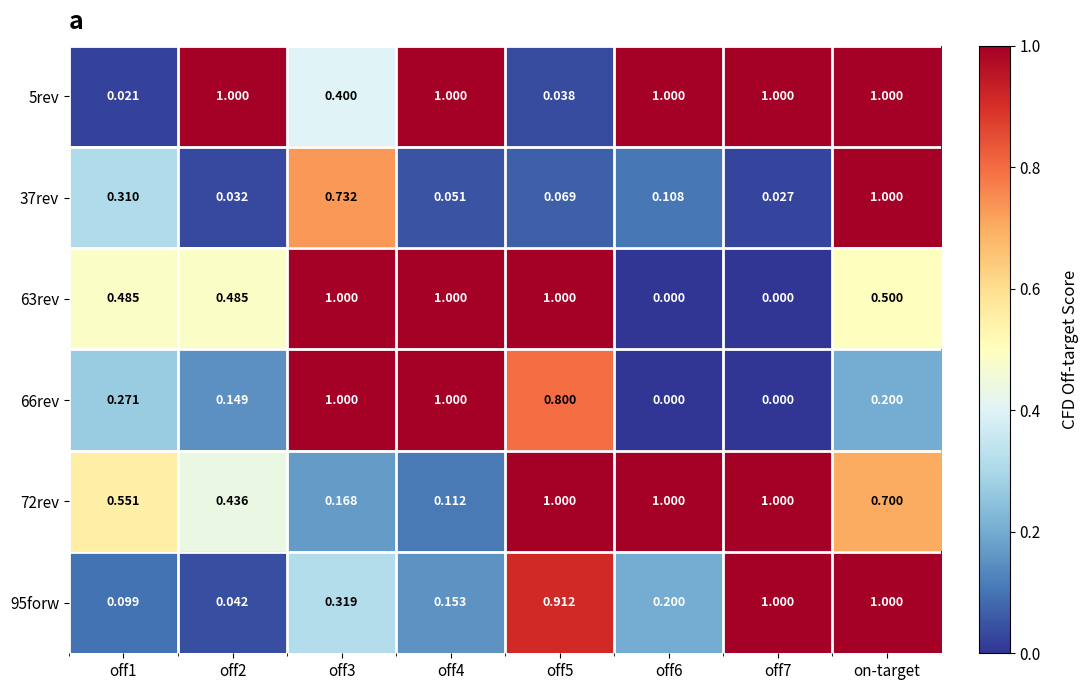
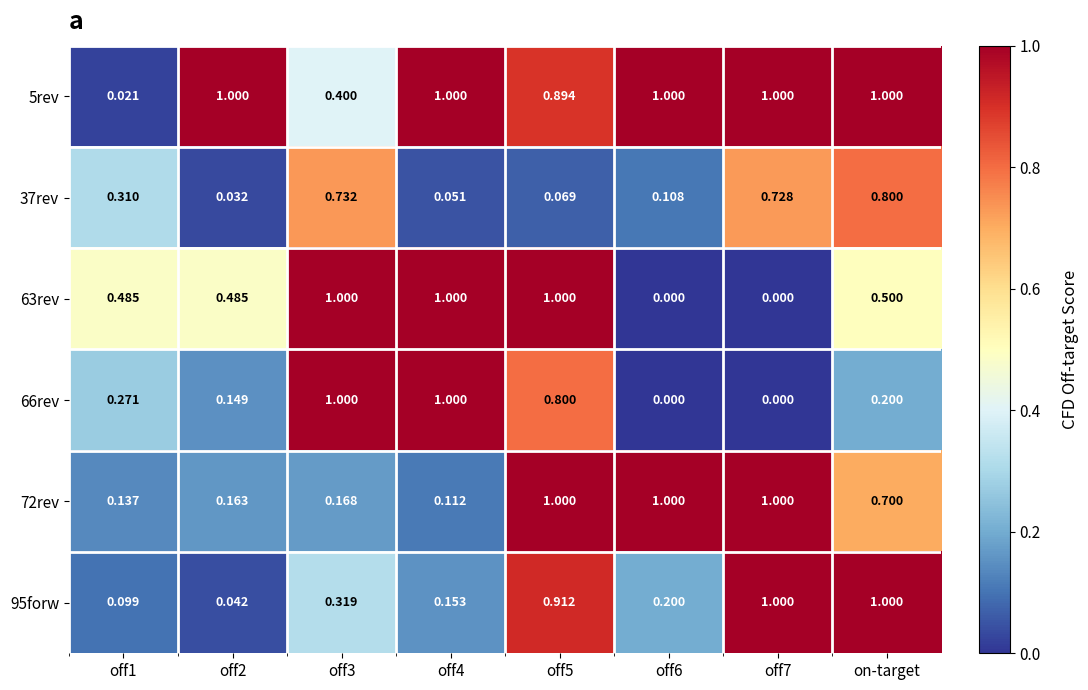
  {
    "5rev": {
      "off1": 0.021,
      "off2": 1.000,
      "off3": 0.400,
      "off4": 1.000,
-     "off5": 0.038,
+     "off5": 0.894,
      "off6": 1.000,
      "off7": 1.000,
      "on-target": 1.000
    },
    "37rev": {
      "off1": 0.310,
      "off2": 0.032,
      "off3": 0.732,
      "off4": 0.051,
      "off5": 0.069,
      "off6": 0.108,
-     "off7": 0.027,
-     "on-target": 1.000
+     "off7": 0.728,
+     "on-target": 0.800
    },
    "63rev": {
      "off1": 0.485,
      "off2": 0.485,
      "off3": 1.000,
      "off4": 1.000,
      "off5": 1.000,
      "off6": 0.000,
      "off7": 0.000,
      "on-target": 0.500
    },
    "66rev": {
      "off1": 0.271,
      "off2": 0.149,
      "off3": 1.000,
      "off4": 1.000,
      "off5": 0.800,
      "off6": 0.000,
      "off7": 0.000,
      "on-target": 0.200
    },
    "72rev": {
-     "off1": 0.551,
-     "off2": 0.436,
+     "off1": 0.137,
+     "off2": 0.163,
      "off3": 0.168,
      "off4": 0.112,
      "off5": 1.000,
      "off6": 1.000,
      "off7": 1.000,
      "on-target": 0.700
    },
    "95forw": {
      "off1": 0.099,
      "off2": 0.042,
      "off3": 0.319,
      "off4": 0.153,
      "off5": 0.912,
      "off6": 0.200,
      "off7": 1.000,
      "on-target": 1.000
    }
  }
